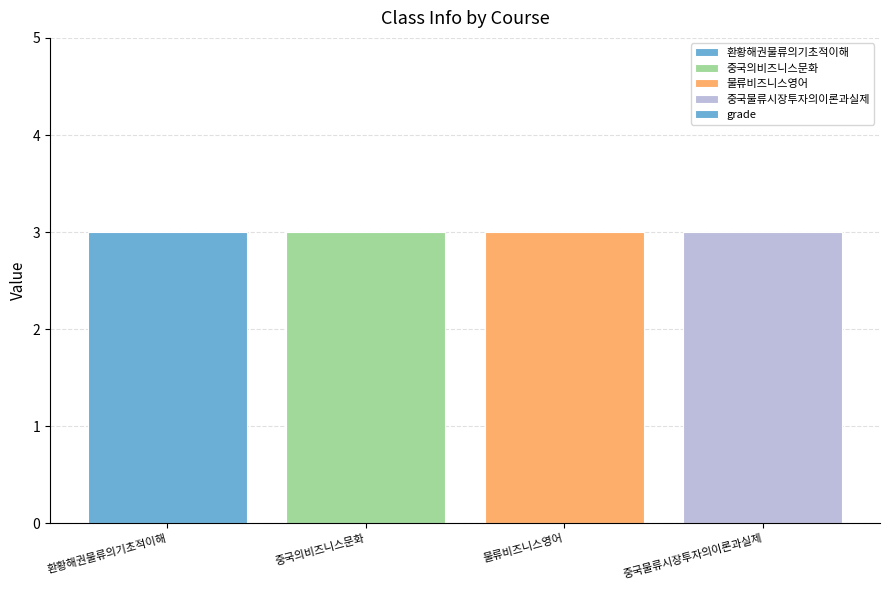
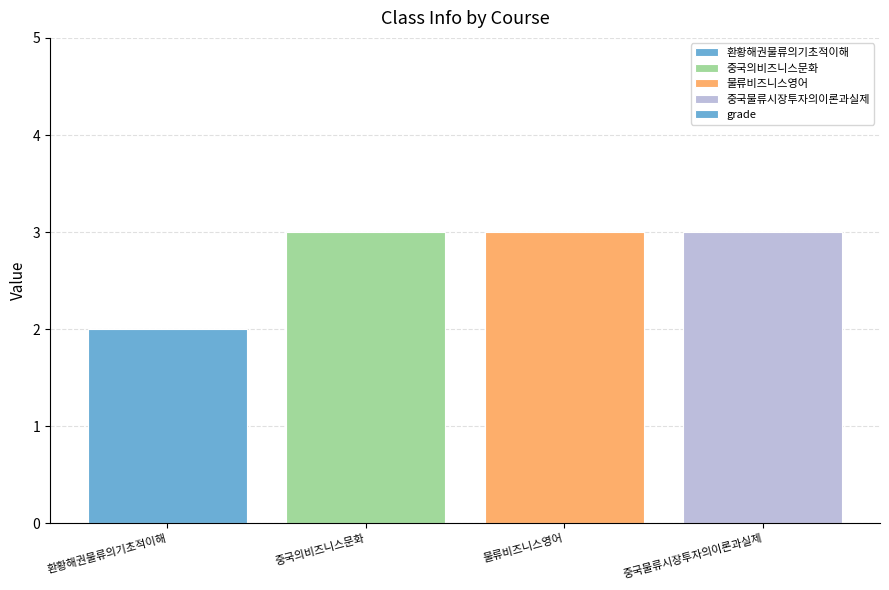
  {
-   "환황해권물류의기초적이해": 3,
+   "환황해권물류의기초적이해": 2,
    "중국의비즈니스문화": 3,
    "물류비즈니스영어": 3,
    "중국물류시장투자의이론과실제": 3
  }
